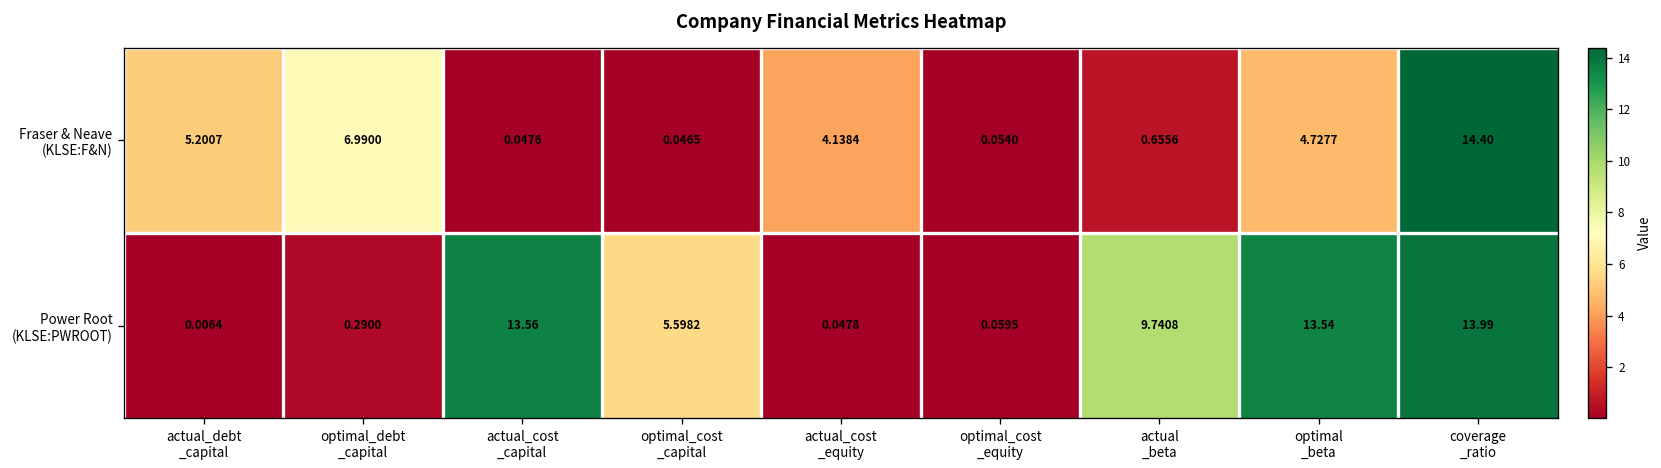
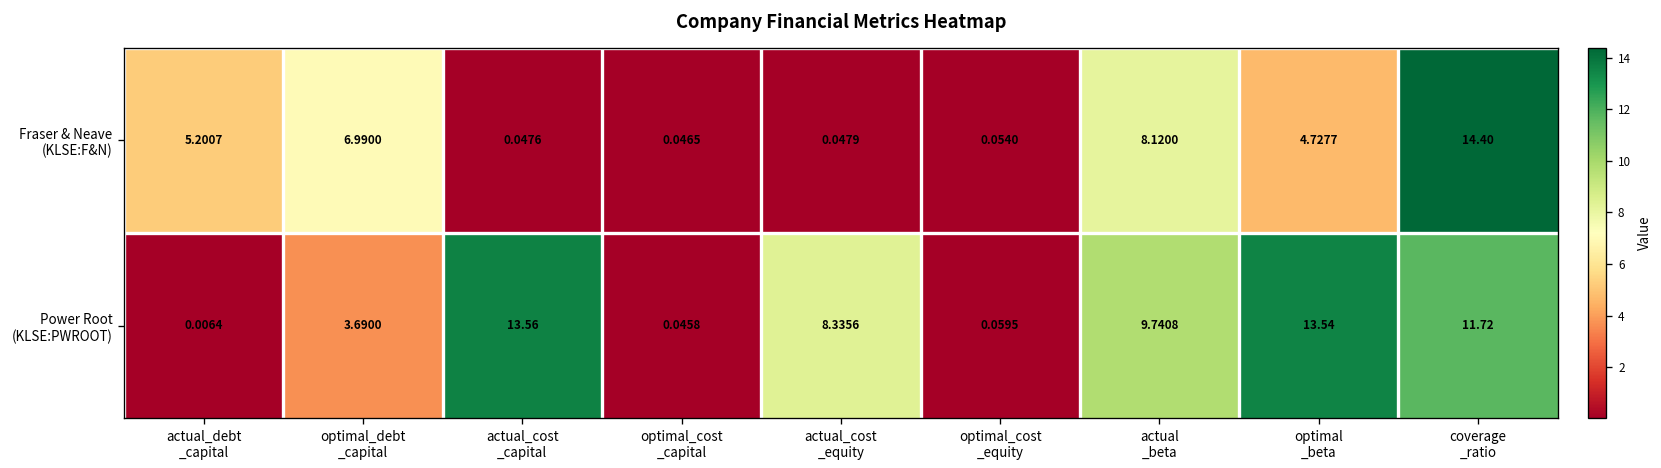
  {
    "Fraser & Neave (KLSE:F&N)": {
      "actual_debt _capital": 5.2007,
      "optimal_debt _capital": 6.9900,
      "actual_cost _capital": 0.0476,
      "optimal_cost _capital": 0.0465,
-     "actual_cost _equity": 4.1384,
+     "actual_cost _equity": 0.0479,
      "optimal_cost _equity": 0.0540,
-     "actual _beta": 0.6556,
+     "actual _beta": 8.1200,
      "optimal _beta": 4.7277,
      "coverage _ratio": 14.40
    },
    "Power Root (KLSE:PWROOT)": {
      "actual_debt _capital": 0.0064,
-     "optimal_debt _capital": 0.2900,
+     "optimal_debt _capital": 3.6900,
      "actual_cost _capital": 13.56,
-     "optimal_cost _capital": 5.5982,
-     "actual_cost _equity": 0.0478,
+     "optimal_cost _capital": 0.0458,
+     "actual_cost _equity": 8.3356,
      "optimal_cost _equity": 0.0595,
      "actual _beta": 9.7408,
      "optimal _beta": 13.54,
-     "coverage _ratio": 13.99
+     "coverage _ratio": 11.72
    }
  }
